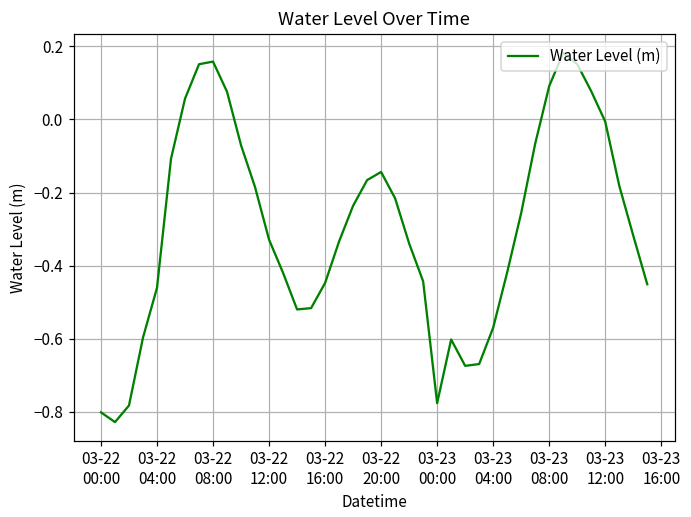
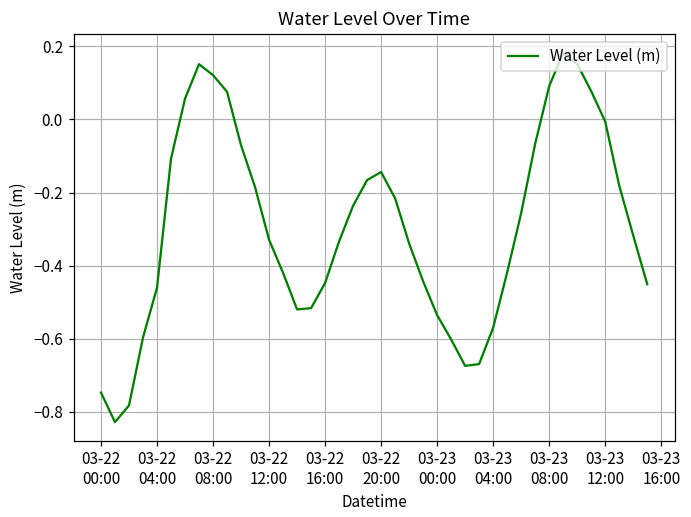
  {
-   "03-22 00:00": -0.80,
+   "03-22 00:00": -0.75,
    "03-22 04:00": -0.46,
-   "03-22 08:00": 0.16,
+   "03-22 08:00": 0.12,
    "03-22 12:00": -0.33,
    "03-22 16:00": -0.45,
    "03-22 20:00": -0.14,
-   "03-23 00:00": -0.78,
+   "03-23 00:00": -0.54,
    "03-23 04:00": -0.57,
    "03-23 08:00": 0.09,
    "03-23 12:00": -0.01
  }
